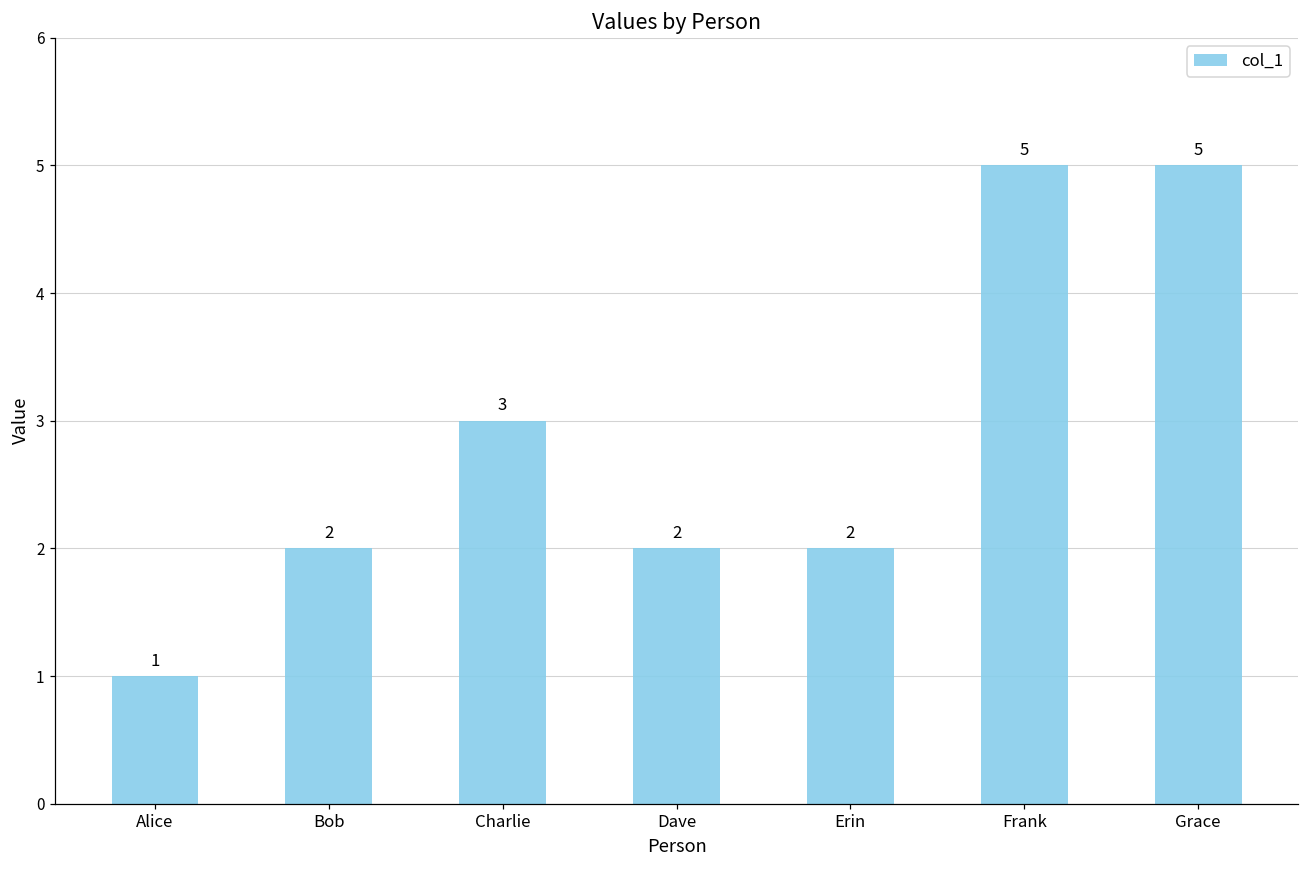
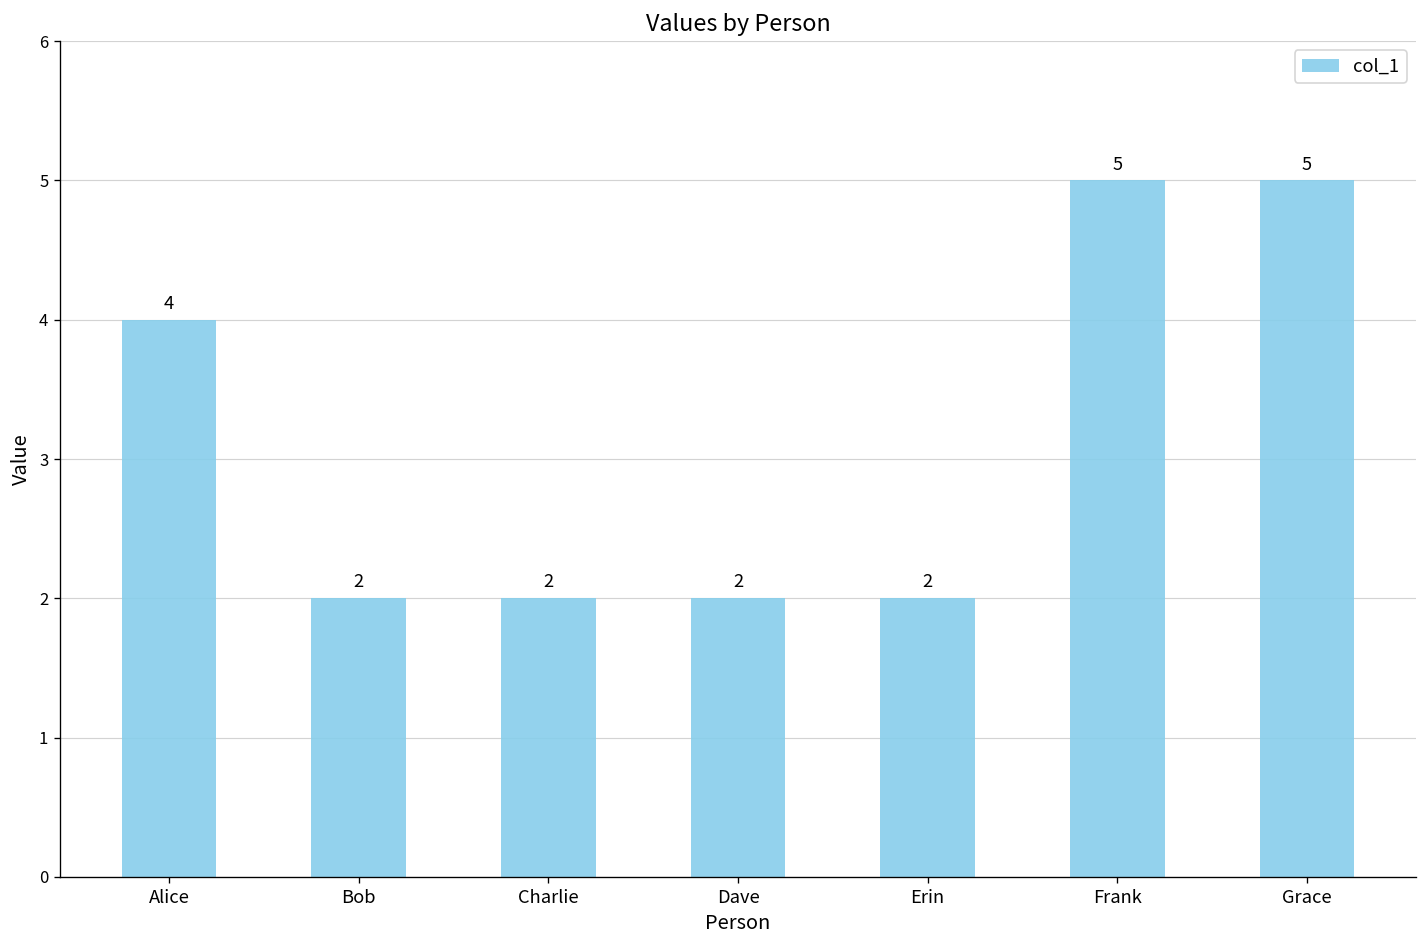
  {
-   "Alice": 1,
+   "Alice": 4,
    "Bob": 2,
-   "Charlie": 3,
+   "Charlie": 2,
    "Dave": 2,
    "Erin": 2,
    "Frank": 5,
    "Grace": 5
  }
